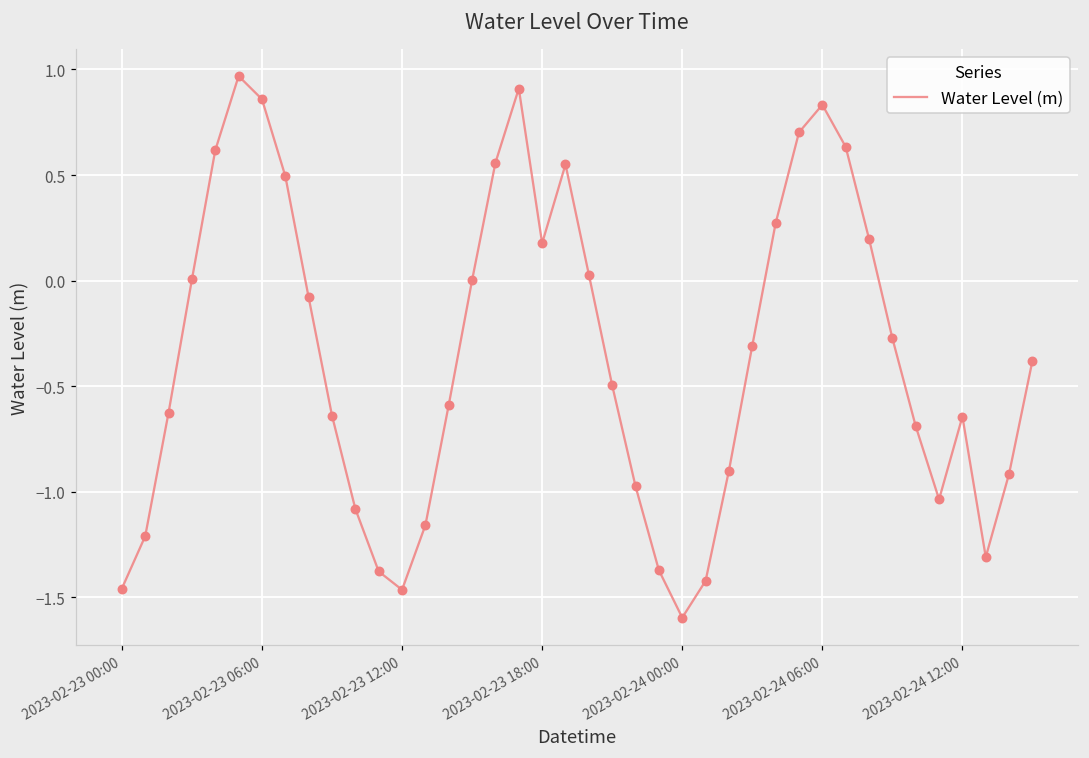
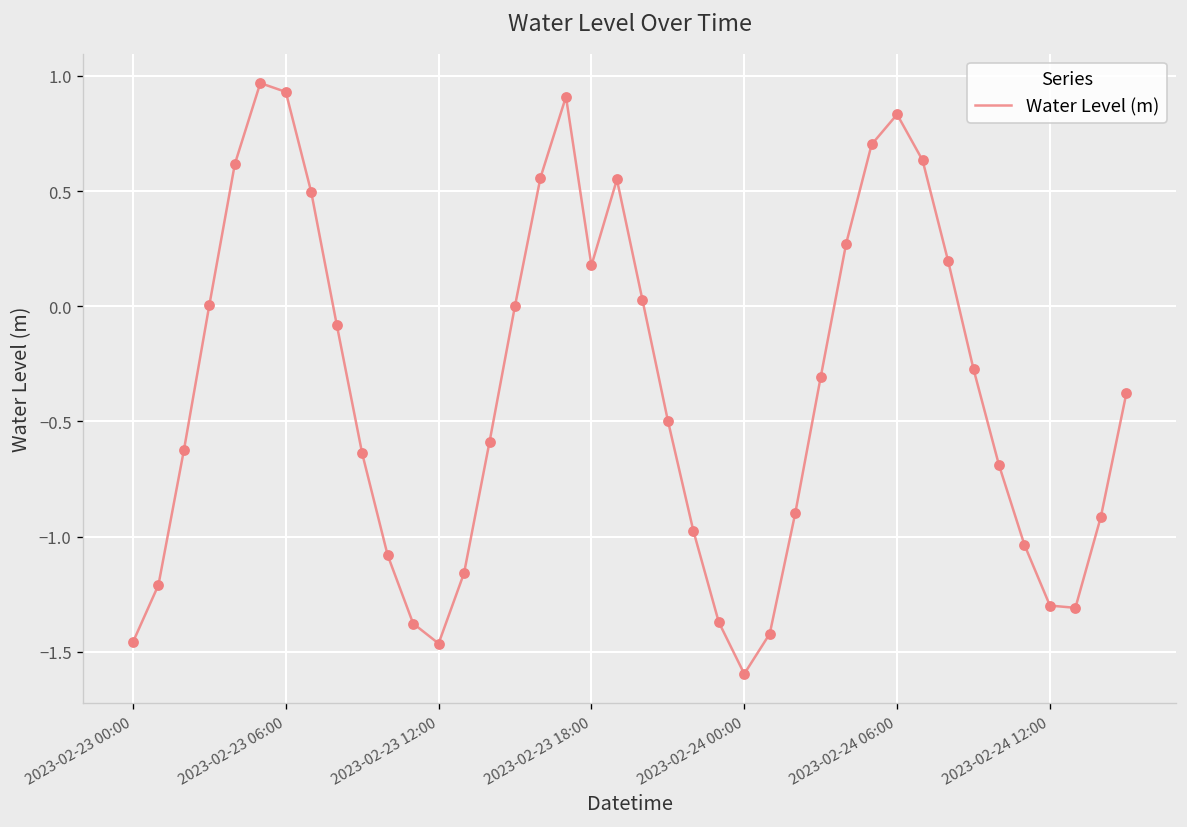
  {
    "2023-02-23 00:00": -1.46,
-   "2023-02-23 06:00": 0.86,
+   "2023-02-23 06:00": 0.93,
    "2023-02-23 12:00": -1.46,
    "2023-02-23 18:00": 0.18,
    "2023-02-24 00:00": -1.60,
    "2023-02-24 06:00": 0.83,
-   "2023-02-24 12:00": -0.64
+   "2023-02-24 12:00": -1.30
  }
